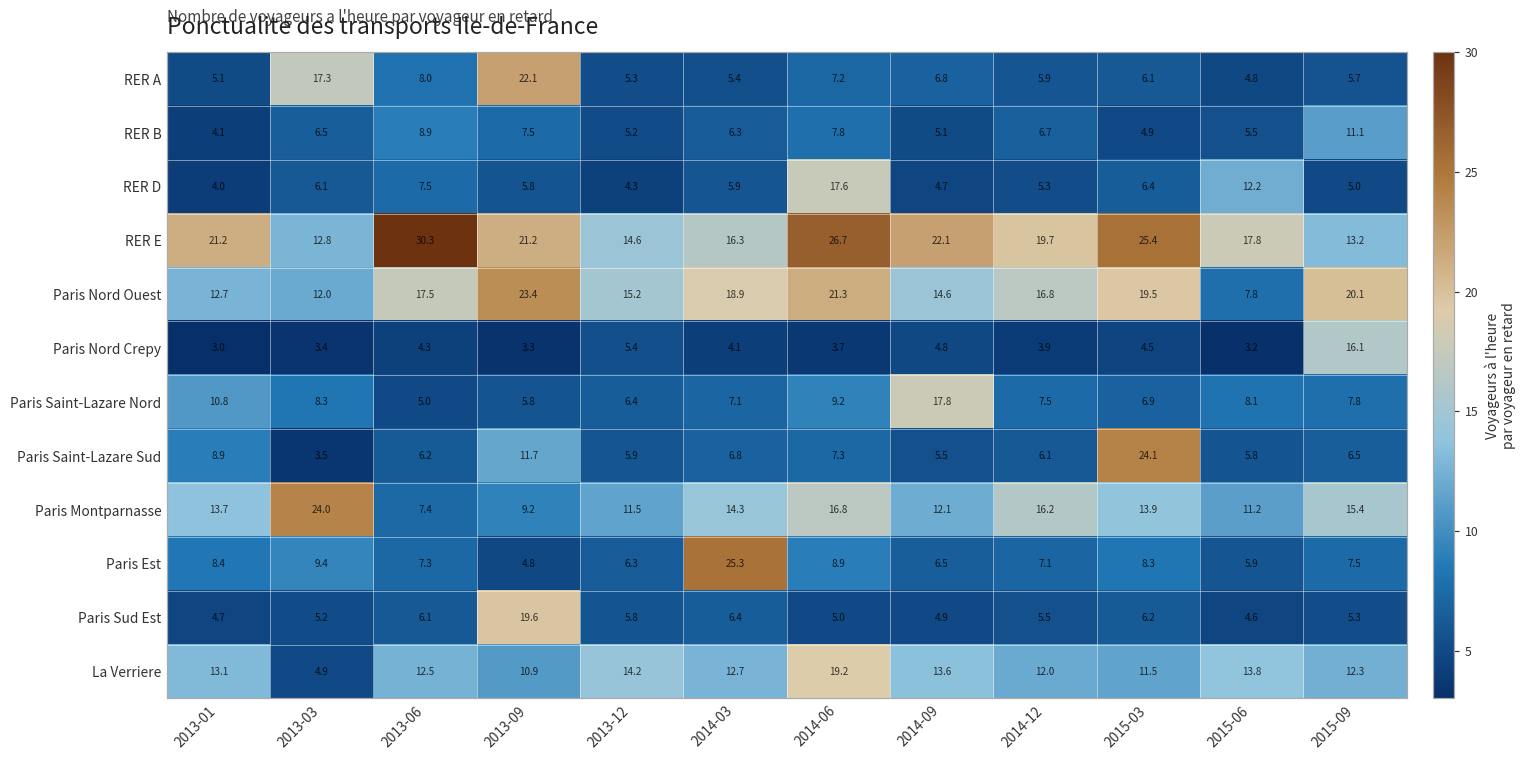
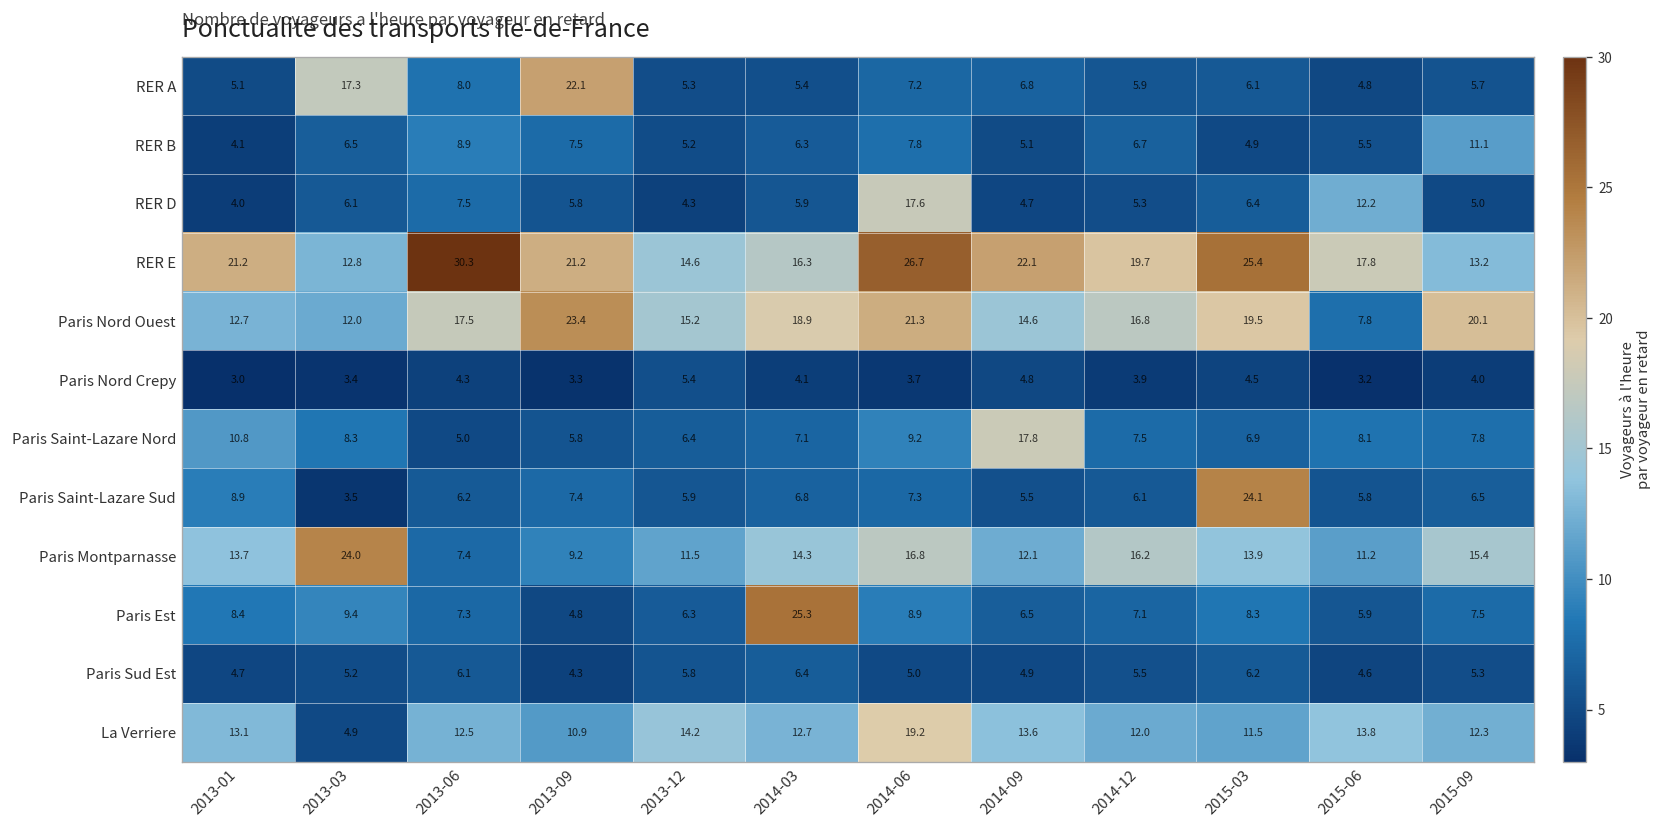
  {
    "RER A": {
      "2013-01": 5.1,
      "2013-03": 17.3,
      "2013-06": 8.0,
      "2013-09": 22.1,
      "2013-12": 5.3,
      "2014-03": 5.4,
      "2014-06": 7.2,
      "2014-09": 6.8,
      "2014-12": 5.9,
      "2015-03": 6.1,
      "2015-06": 4.8,
      "2015-09": 5.7
    },
    "RER B": {
      "2013-01": 4.1,
      "2013-03": 6.5,
      "2013-06": 8.9,
      "2013-09": 7.5,
      "2013-12": 5.2,
      "2014-03": 6.3,
      "2014-06": 7.8,
      "2014-09": 5.1,
      "2014-12": 6.7,
      "2015-03": 4.9,
      "2015-06": 5.5,
      "2015-09": 11.1
    },
    "RER D": {
      "2013-01": 4.0,
      "2013-03": 6.1,
      "2013-06": 7.5,
      "2013-09": 5.8,
      "2013-12": 4.3,
      "2014-03": 5.9,
      "2014-06": 17.6,
      "2014-09": 4.7,
      "2014-12": 5.3,
      "2015-03": 6.4,
      "2015-06": 12.2,
      "2015-09": 5.0
    },
    "RER E": {
      "2013-01": 21.2,
      "2013-03": 12.8,
      "2013-06": 30.3,
      "2013-09": 21.2,
      "2013-12": 14.6,
      "2014-03": 16.3,
      "2014-06": 26.7,
      "2014-09": 22.1,
      "2014-12": 19.7,
      "2015-03": 25.4,
      "2015-06": 17.8,
      "2015-09": 13.2
    },
    "Paris Nord Ouest": {
      "2013-01": 12.7,
      "2013-03": 12.0,
      "2013-06": 17.5,
      "2013-09": 23.4,
      "2013-12": 15.2,
      "2014-03": 18.9,
      "2014-06": 21.3,
      "2014-09": 14.6,
      "2014-12": 16.8,
      "2015-03": 19.5,
      "2015-06": 7.8,
      "2015-09": 20.1
    },
    "Paris Nord Crepy": {
      "2013-01": 3.0,
      "2013-03": 3.4,
      "2013-06": 4.3,
      "2013-09": 3.3,
      "2013-12": 5.4,
      "2014-03": 4.1,
      "2014-06": 3.7,
      "2014-09": 4.8,
      "2014-12": 3.9,
      "2015-03": 4.5,
      "2015-06": 3.2,
-     "2015-09": 16.1
+     "2015-09": 4.0
    },
    "Paris Saint-Lazare Nord": {
      "2013-01": 10.8,
      "2013-03": 8.3,
      "2013-06": 5.0,
      "2013-09": 5.8,
      "2013-12": 6.4,
      "2014-03": 7.1,
      "2014-06": 9.2,
      "2014-09": 17.8,
      "2014-12": 7.5,
      "2015-03": 6.9,
      "2015-06": 8.1,
      "2015-09": 7.8
    },
    "Paris Saint-Lazare Sud": {
      "2013-01": 8.9,
      "2013-03": 3.5,
      "2013-06": 6.2,
-     "2013-09": 11.7,
+     "2013-09": 7.4,
      "2013-12": 5.9,
      "2014-03": 6.8,
      "2014-06": 7.3,
      "2014-09": 5.5,
      "2014-12": 6.1,
      "2015-03": 24.1,
      "2015-06": 5.8,
      "2015-09": 6.5
    },
    "Paris Montparnasse": {
      "2013-01": 13.7,
      "2013-03": 24.0,
      "2013-06": 7.4,
      "2013-09": 9.2,
      "2013-12": 11.5,
      "2014-03": 14.3,
      "2014-06": 16.8,
      "2014-09": 12.1,
      "2014-12": 16.2,
      "2015-03": 13.9,
      "2015-06": 11.2,
      "2015-09": 15.4
    },
    "Paris Est": {
      "2013-01": 8.4,
      "2013-03": 9.4,
      "2013-06": 7.3,
      "2013-09": 4.8,
      "2013-12": 6.3,
      "2014-03": 25.3,
      "2014-06": 8.9,
      "2014-09": 6.5,
      "2014-12": 7.1,
      "2015-03": 8.3,
      "2015-06": 5.9,
      "2015-09": 7.5
    },
    "Paris Sud Est": {
      "2013-01": 4.7,
      "2013-03": 5.2,
      "2013-06": 6.1,
-     "2013-09": 19.6,
+     "2013-09": 4.3,
      "2013-12": 5.8,
      "2014-03": 6.4,
      "2014-06": 5.0,
      "2014-09": 4.9,
      "2014-12": 5.5,
      "2015-03": 6.2,
      "2015-06": 4.6,
      "2015-09": 5.3
    },
    "La Verriere": {
      "2013-01": 13.1,
      "2013-03": 4.9,
      "2013-06": 12.5,
      "2013-09": 10.9,
      "2013-12": 14.2,
      "2014-03": 12.7,
      "2014-06": 19.2,
      "2014-09": 13.6,
      "2014-12": 12.0,
      "2015-03": 11.5,
      "2015-06": 13.8,
      "2015-09": 12.3
    }
  }
